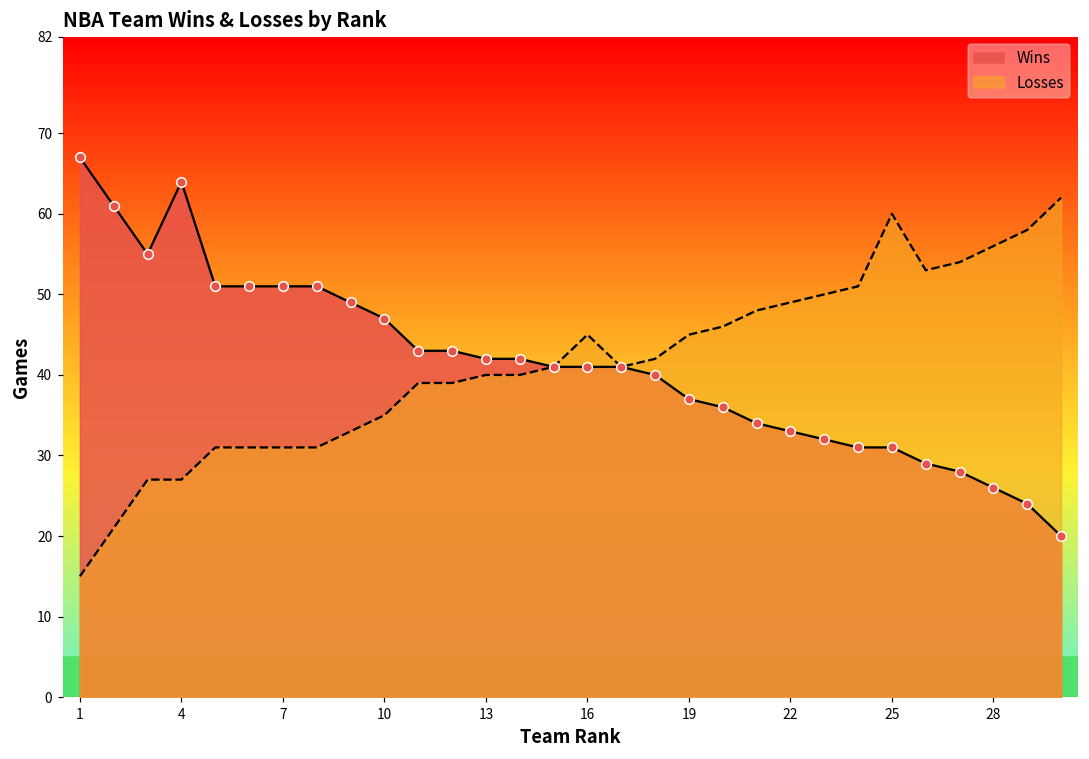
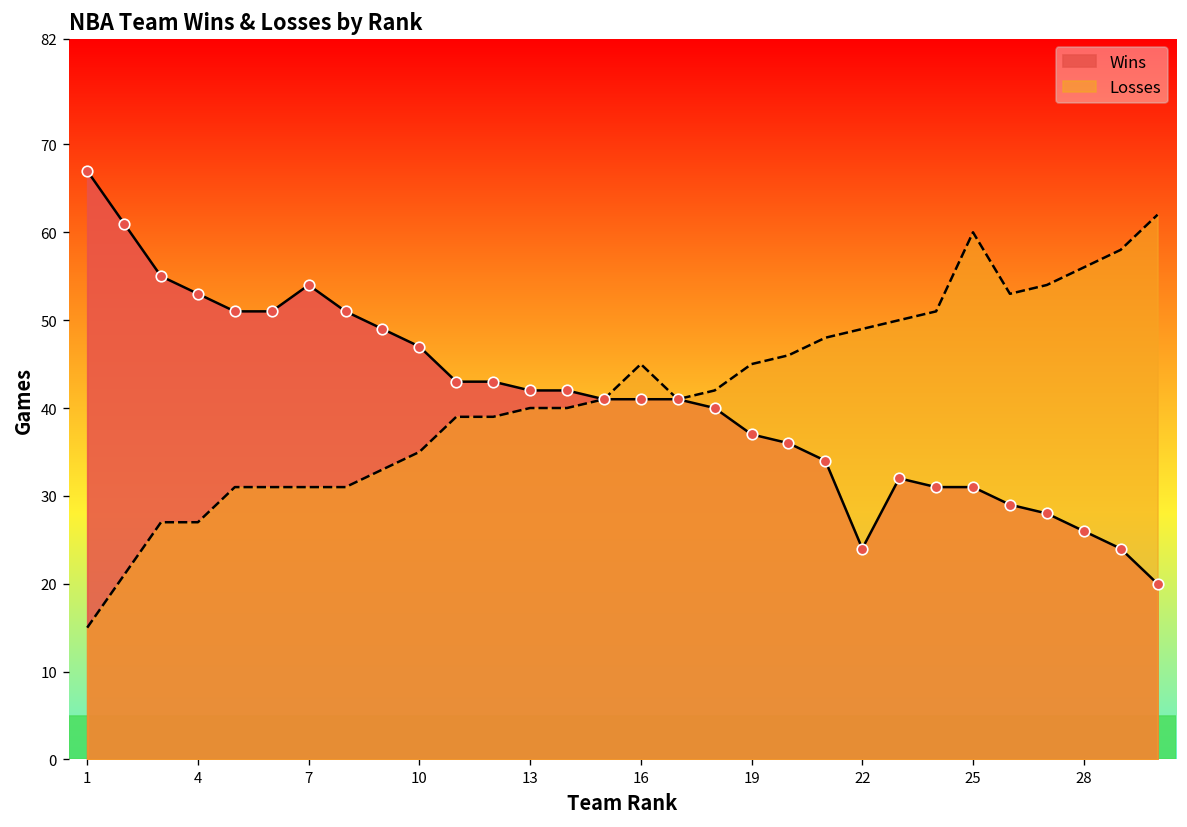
  {
    "Wins": {
      "1": 67,
-     "4": 64,
-     "7": 51,
+     "4": 53,
+     "7": 54,
      "10": 47,
      "13": 42,
      "16": 41,
      "19": 37,
-     "22": 33,
+     "22": 24,
      "25": 31,
      "28": 26
    },
    "Losses": {
      "1": 15,
      "4": 27,
      "7": 31,
      "10": 35,
      "13": 40,
      "16": 45,
      "19": 45,
      "22": 49,
      "25": 60,
      "28": 56
    }
  }
